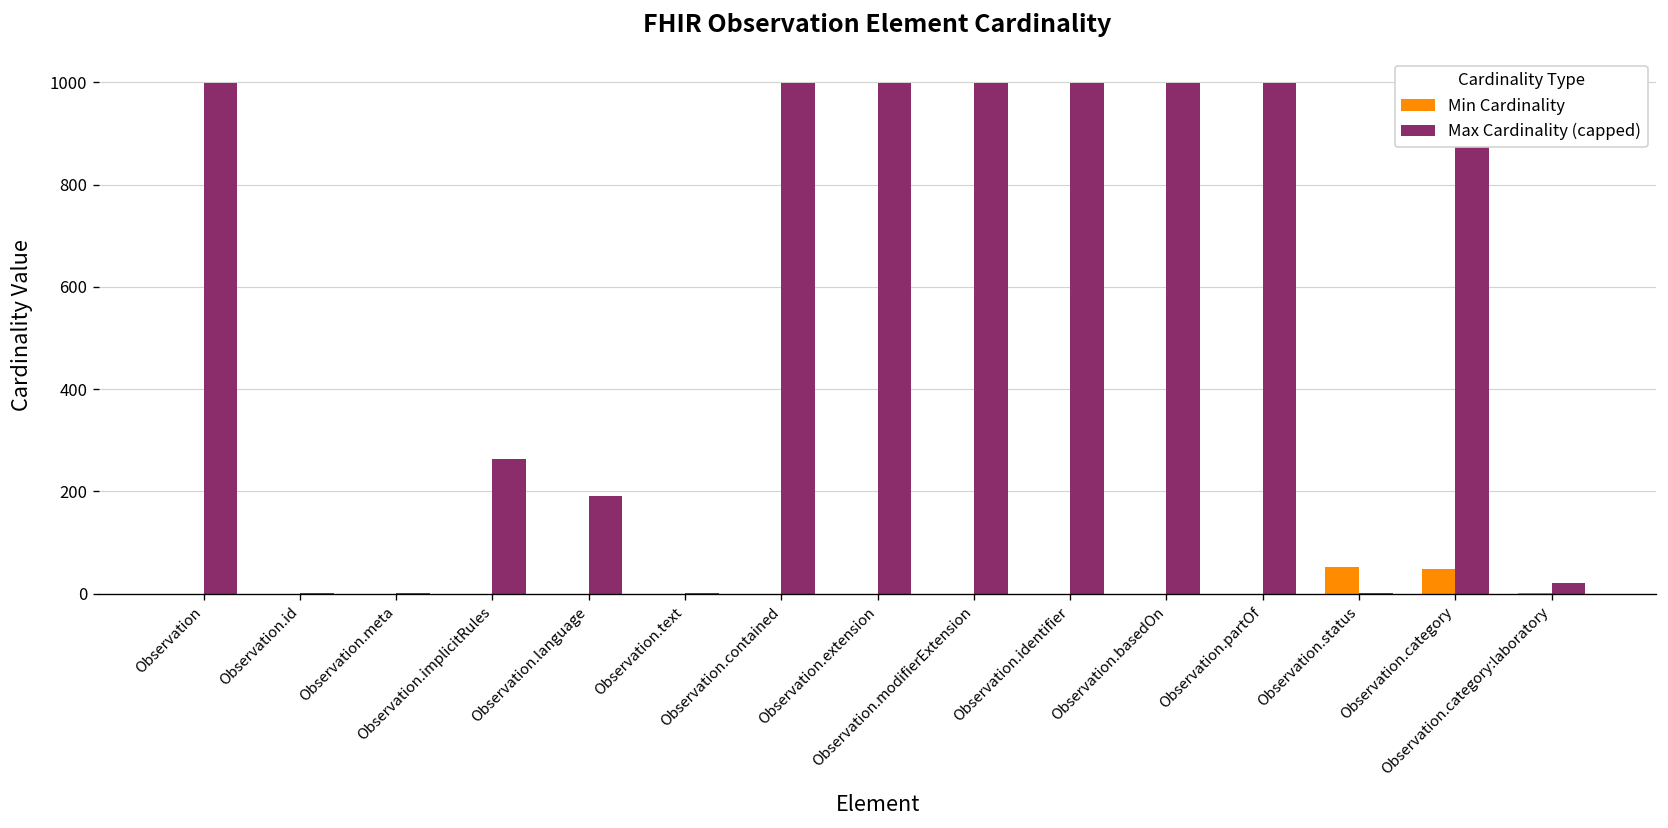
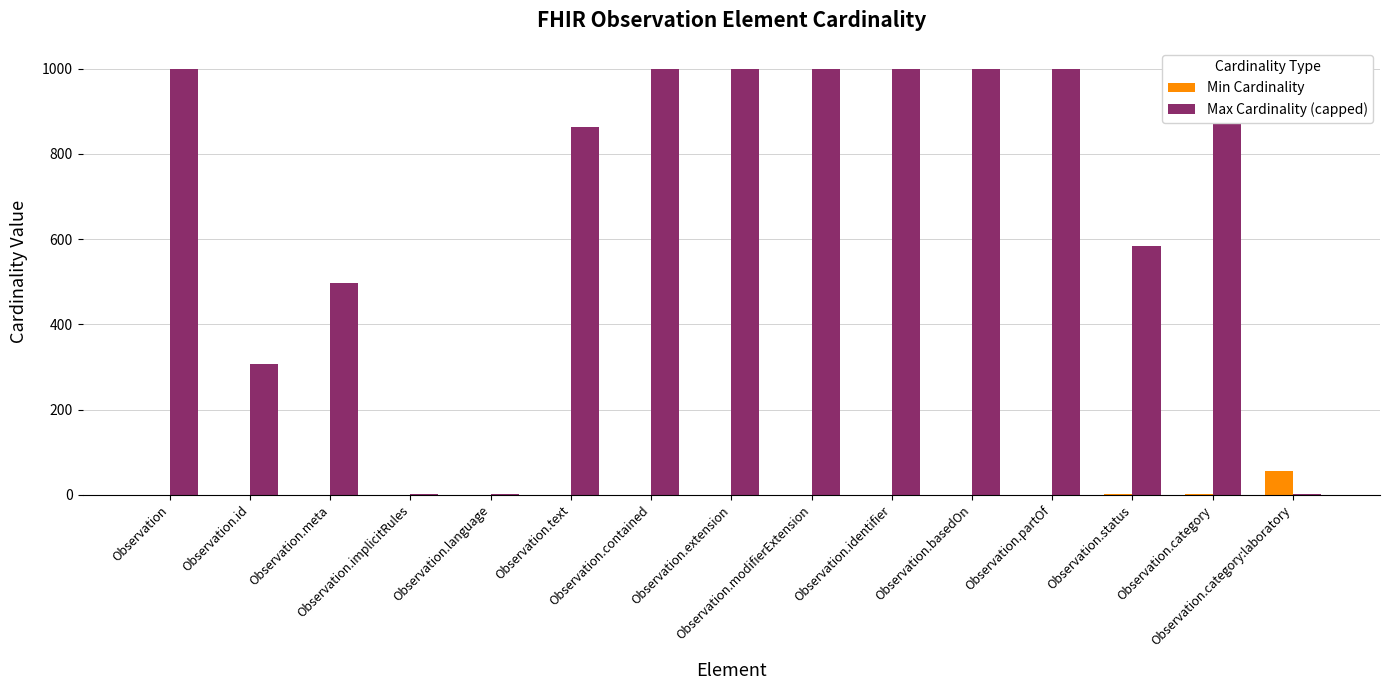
  {
    "Min Cardinality": {
      "Observation": 0,
      "Observation.id": 0,
      "Observation.meta": 0,
      "Observation.implicitRules": 0,
      "Observation.language": 0,
      "Observation.text": 0,
      "Observation.contained": 0,
      "Observation.extension": 0,
      "Observation.modifierExtension": 0,
      "Observation.identifier": 0,
      "Observation.basedOn": 0,
      "Observation.partOf": 0,
-     "Observation.status": 50,
-     "Observation.category": 50,
-     "Observation.category:laboratory": 0
+     "Observation.status": 0,
+     "Observation.category": 0,
+     "Observation.category:laboratory": 60
    },
    "Max Cardinality (capped)": {
      "Observation": 1000,
-     "Observation.id": 0,
-     "Observation.meta": 0,
-     "Observation.implicitRules": 260,
-     "Observation.language": 190,
-     "Observation.text": 0,
+     "Observation.id": 310,
+     "Observation.meta": 500,
+     "Observation.implicitRules": 0,
+     "Observation.language": 0,
+     "Observation.text": 860,
      "Observation.contained": 1000,
      "Observation.extension": 1000,
      "Observation.modifierExtension": 1000,
      "Observation.identifier": 1000,
      "Observation.basedOn": 1000,
      "Observation.partOf": 1000,
-     "Observation.status": 0,
-     "Observation.category:laboratory": 20
+     "Observation.status": 580,
+     "Observation.category:laboratory": 0
    }
  }
